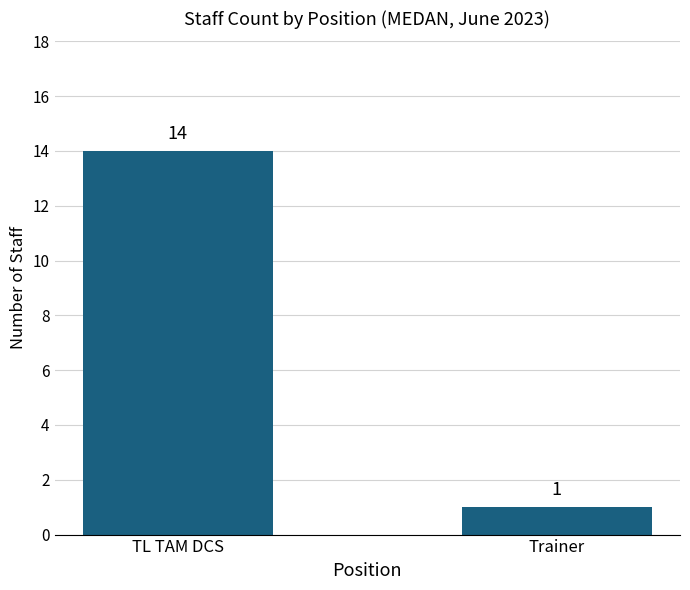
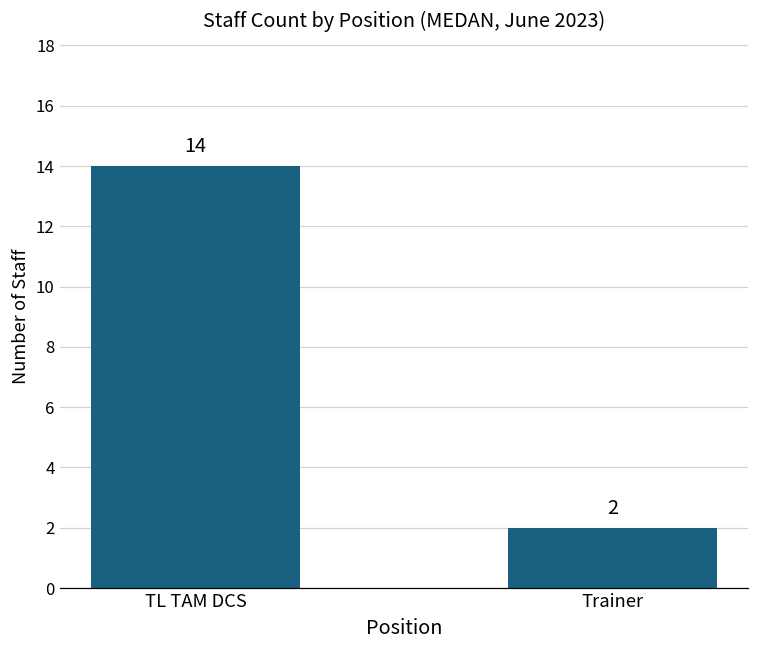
  {
    "TL TAM DCS": 14,
-   "Trainer": 1
+   "Trainer": 2
  }
